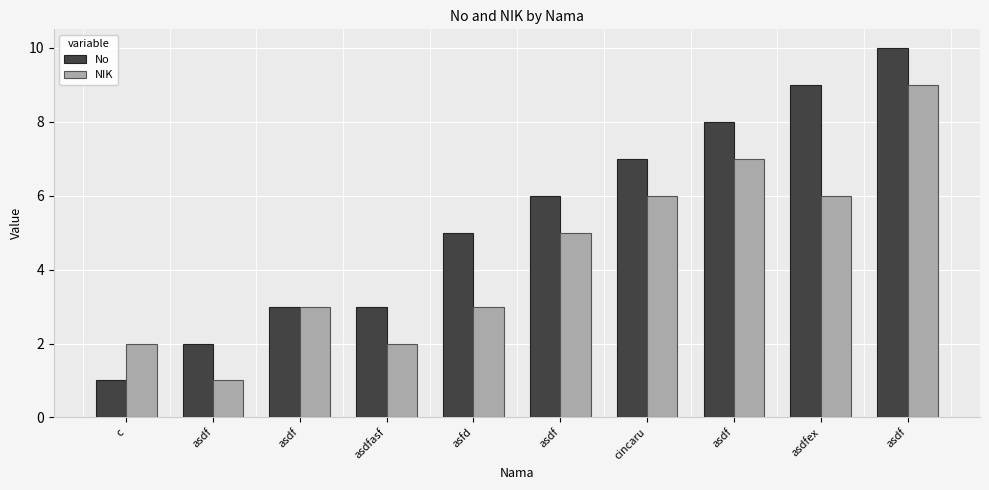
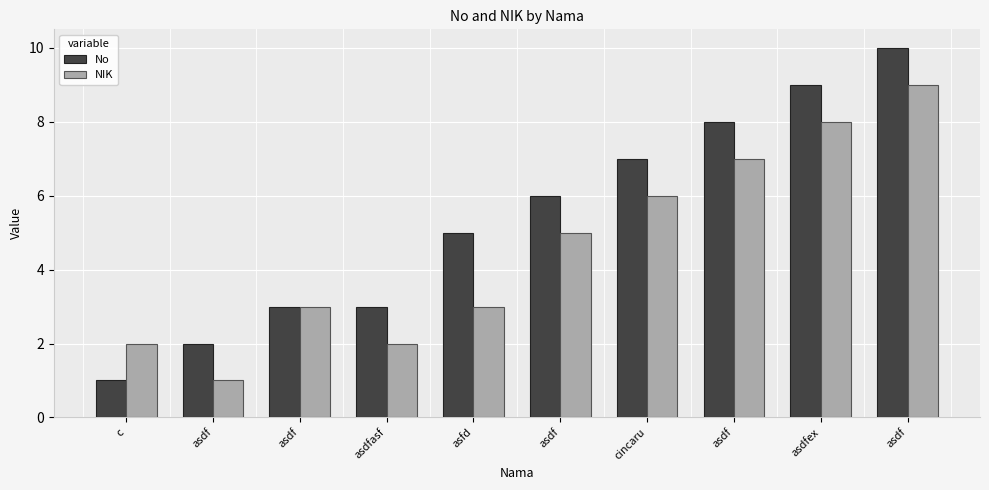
  {
    "No": {
      "c": 1,
      "asdfasf": 3,
      "asfd": 5,
      "cincaru": 7,
      "asdfex": 9
    },
    "NIK": {
      "c": 2,
      "asdfasf": 2,
      "asfd": 3,
      "cincaru": 6,
-     "asdfex": 6
+     "asdfex": 8
    }
  }
